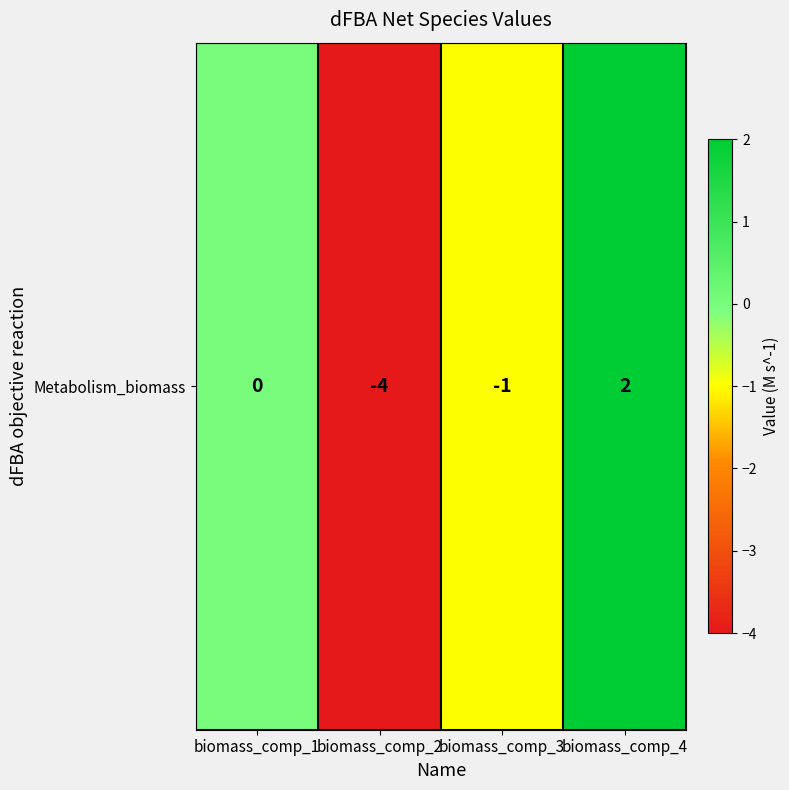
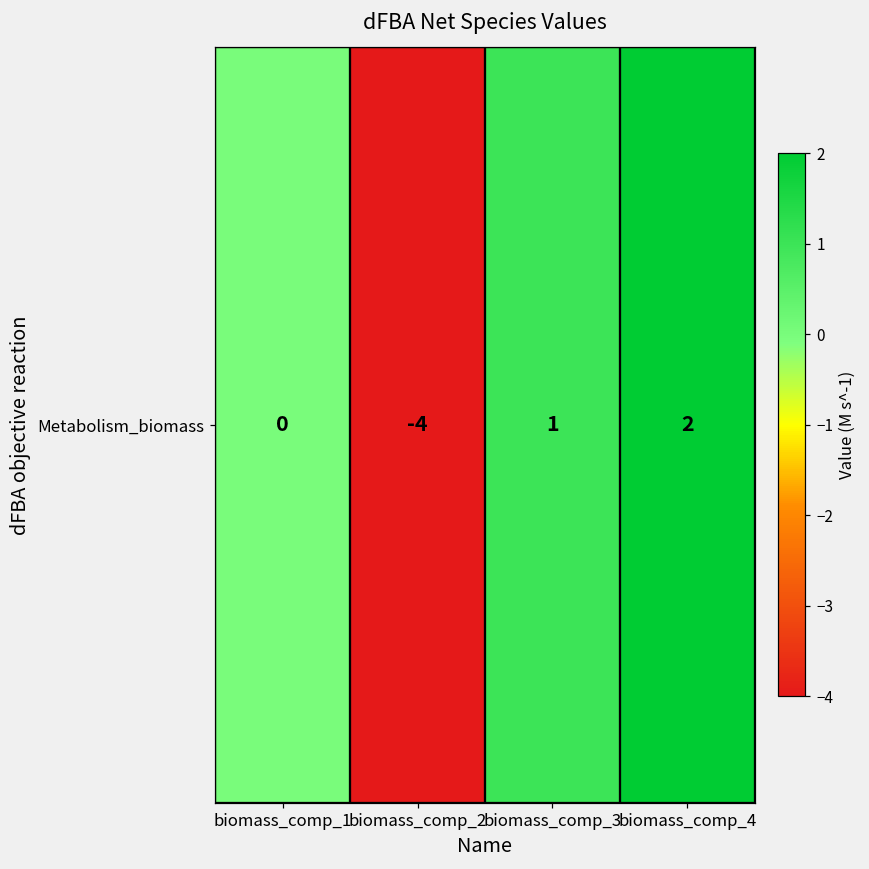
  {
    "Metabolism_biomass": {
      "biomass_comp_1": 0,
      "biomass_comp_2": -4,
-     "biomass_comp_3": -1,
+     "biomass_comp_3": 1,
      "biomass_comp_4": 2
    }
  }
